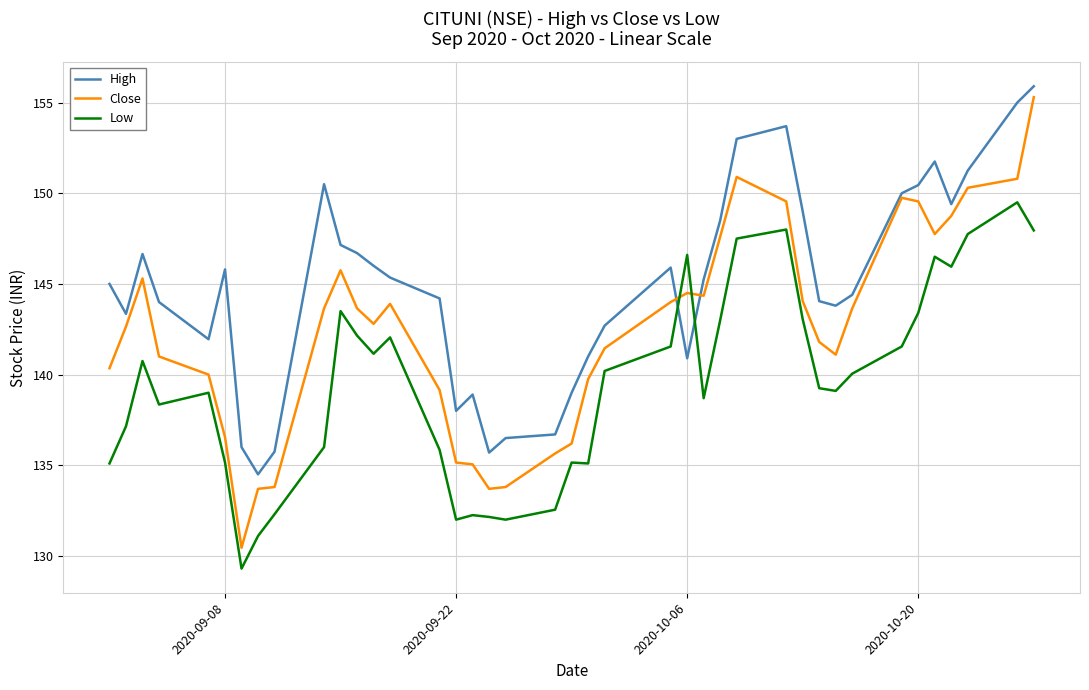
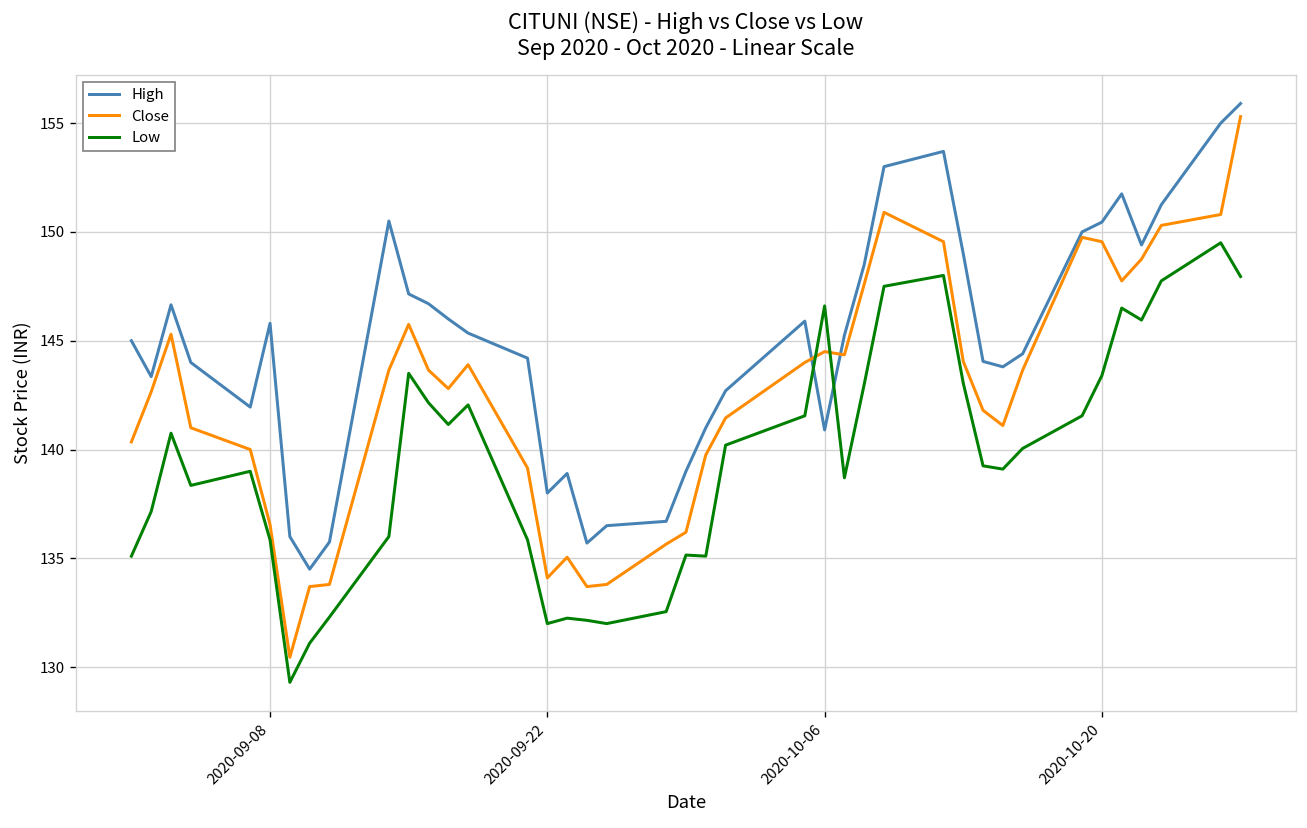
  {
    "High": {
      "2020-09-08": 145.8,
      "2020-09-22": 138.0,
      "2020-10-06": 140.9,
      "2020-10-20": 150.5
    },
    "Close": {
      "2020-09-08": 136.6,
-     "2020-09-22": 135.2,
+     "2020-09-22": 134.1,
      "2020-10-06": 144.5,
      "2020-10-20": 149.6
    },
    "Low": {
-     "2020-09-08": 135.2,
+     "2020-09-08": 135.9,
      "2020-09-22": 132.0,
      "2020-10-06": 146.6,
      "2020-10-20": 143.4
    }
  }
